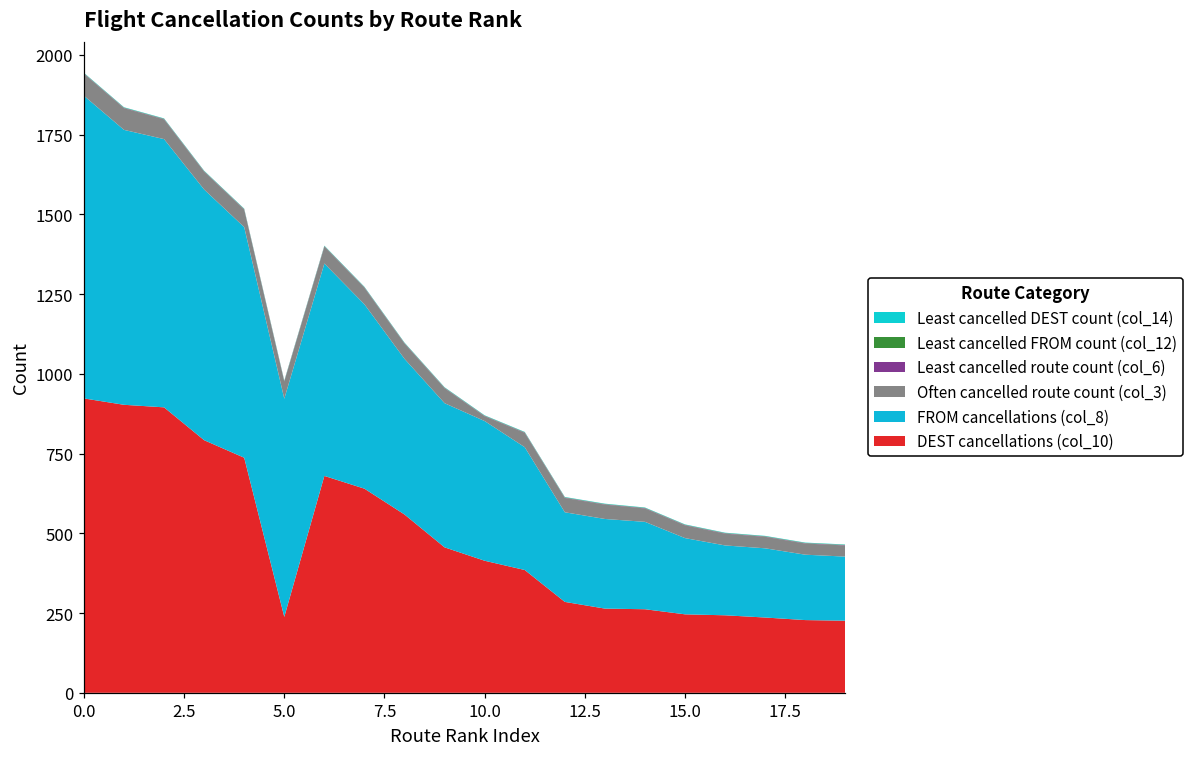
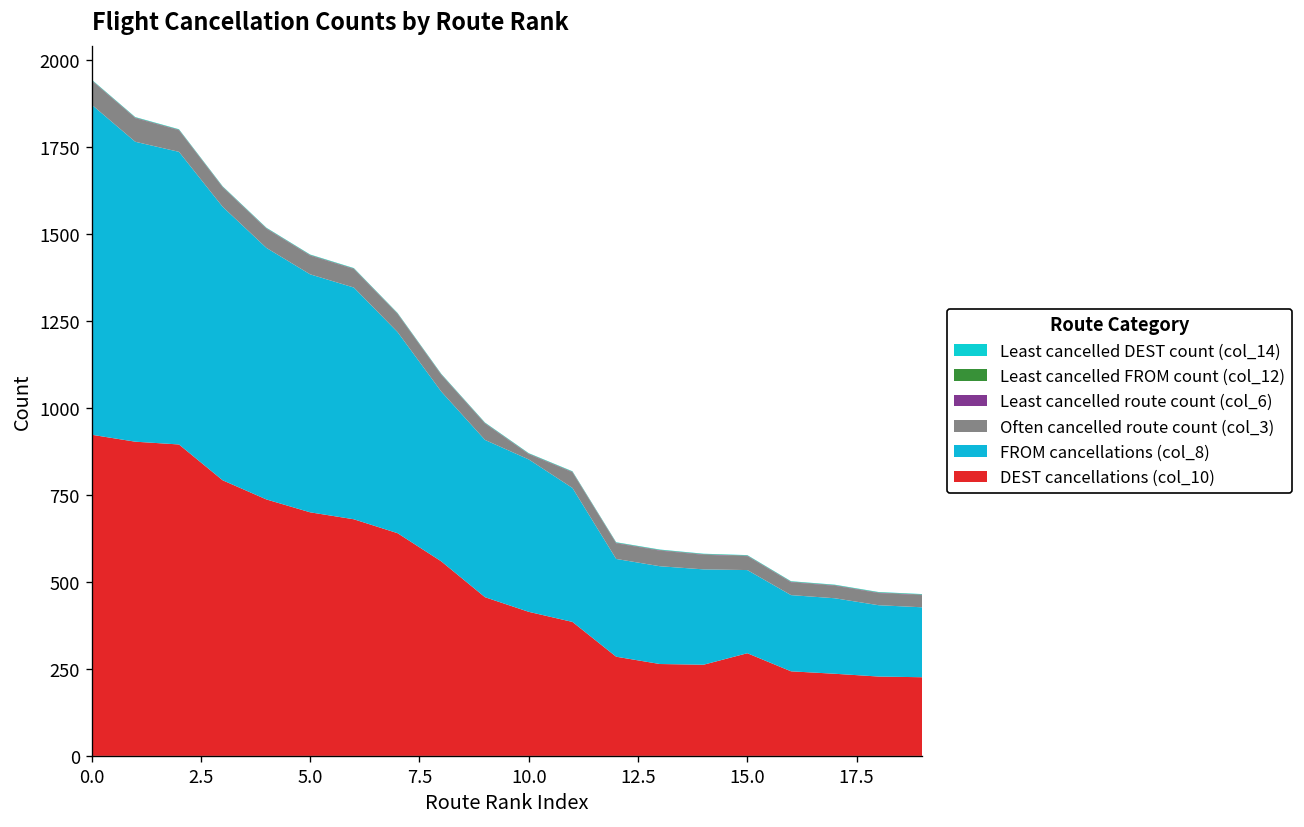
  {
    "DEST cancellations (col_10)": {
      "0.0": 920,
-     "5.0": 240,
+     "5.0": 700,
      "10.0": 410,
-     "15.0": 250
+     "15.0": 300
    }
  }
